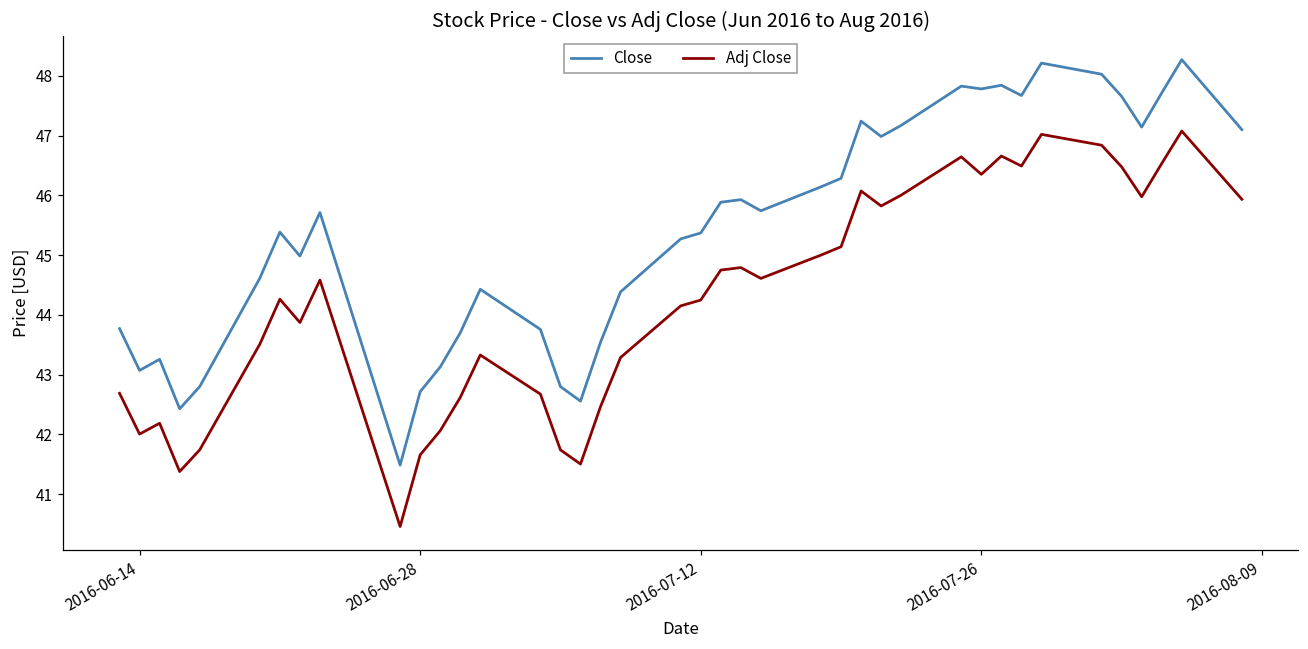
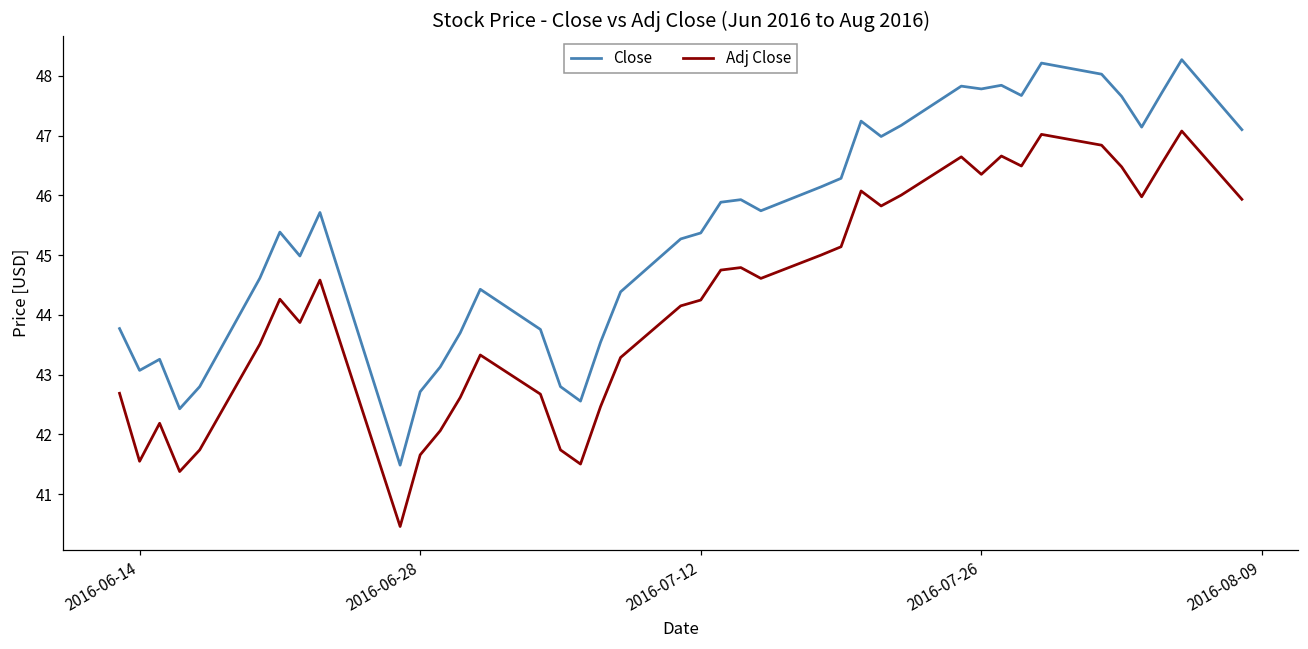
  {
    "Close": {
      "2016-06-14": 43.1,
      "2016-06-28": 42.7,
      "2016-07-12": 45.4,
      "2016-07-26": 47.8
    },
    "Adj Close": {
-     "2016-06-14": 42.0,
+     "2016-06-14": 41.6,
      "2016-06-28": 41.7,
      "2016-07-12": 44.2,
      "2016-07-26": 46.4
    }
  }
